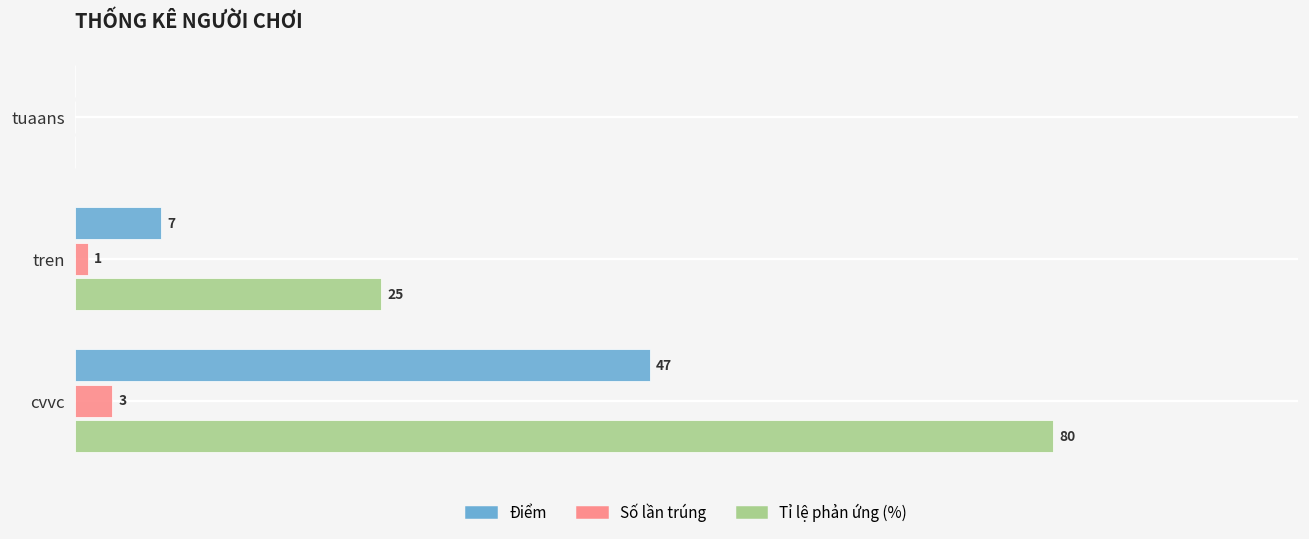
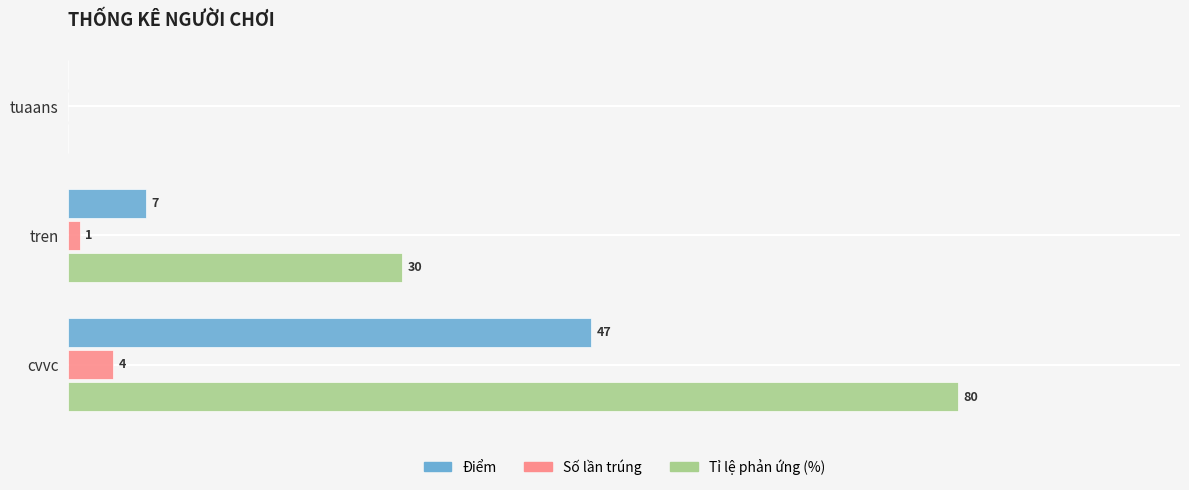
  {
    "Điểm": {
      "tren": 7,
      "cvvc": 47
    },
    "Số lần trúng": {
      "tren": 1,
-     "cvvc": 3
+     "cvvc": 4
    },
    "Tỉ lệ phản ứng (%)": {
-     "tren": 25,
+     "tren": 30,
      "cvvc": 80
    }
  }
